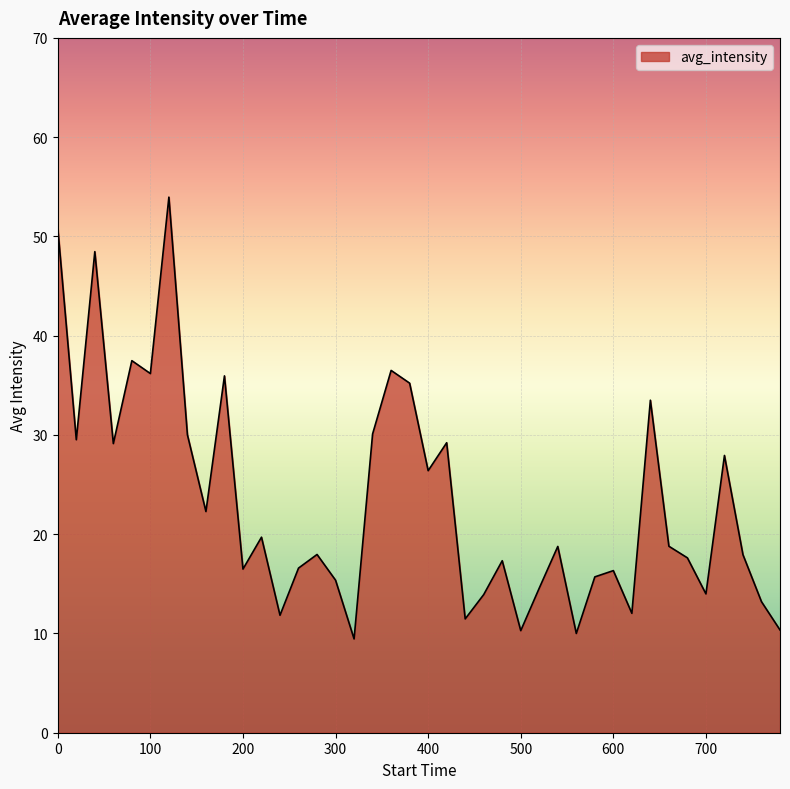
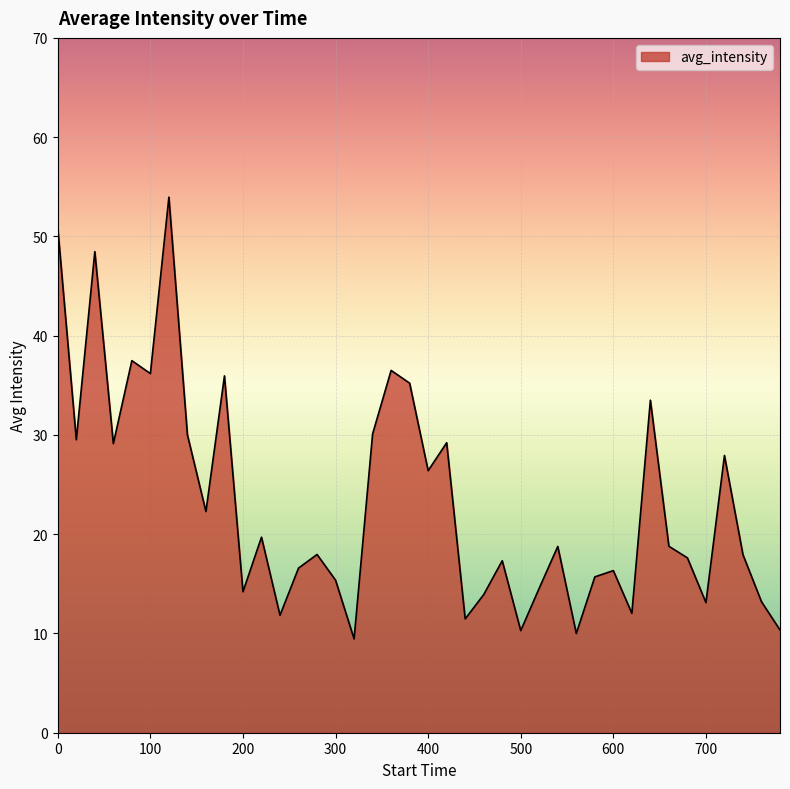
  {
    "0": 51,
    "100": 36,
-   "200": 16,
+   "200": 14,
    "300": 15,
    "400": 26,
    "500": 10,
    "600": 16,
-   "700": 14
+   "700": 13
  }
